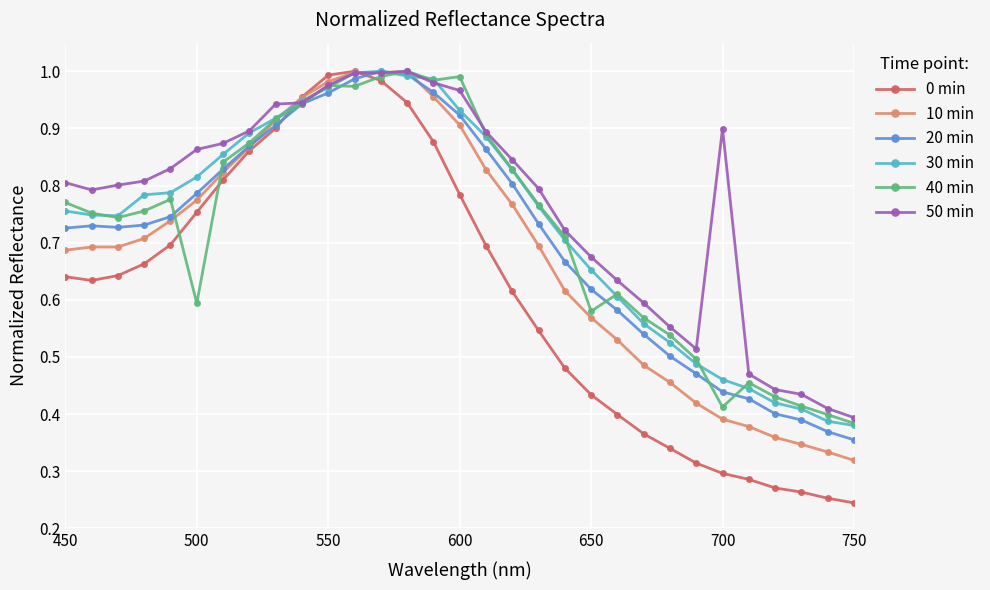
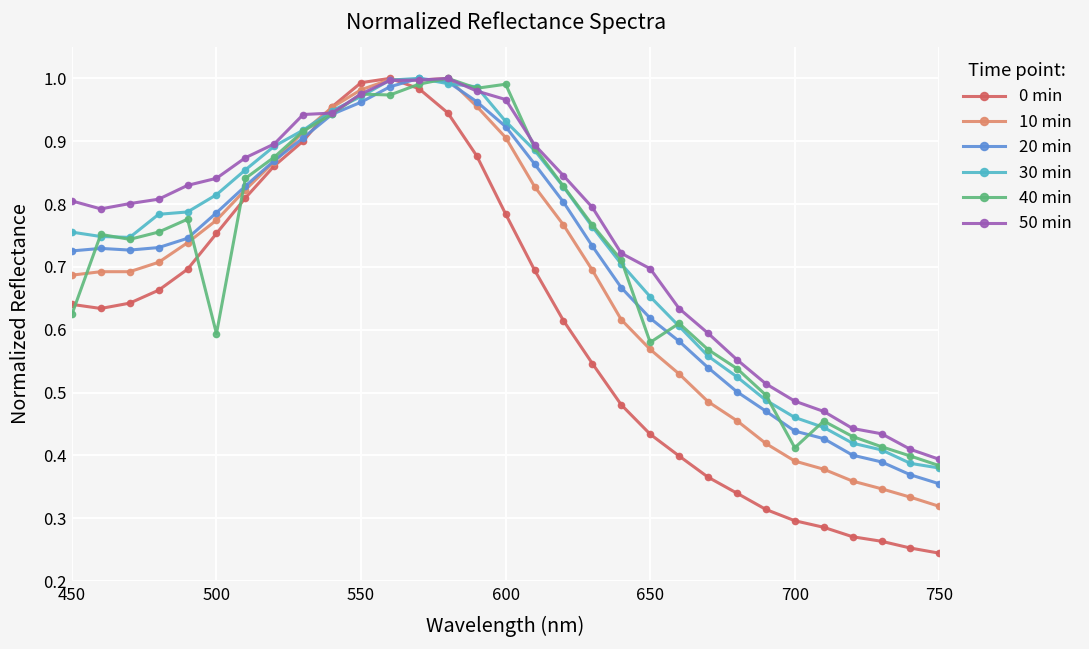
  {
    "40 min": {
-     "450": 0.77,
+     "450": 0.62,
      "500": 0.59,
      "600": 0.99,
      "650": 0.58,
      "700": 0.41
    },
    "50 min": {
      "450": 0.80,
-     "500": 0.86,
+     "500": 0.84,
      "600": 0.97,
-     "650": 0.67,
-     "700": 0.90,
+     "650": 0.70,
+     "700": 0.49,
      "750": 0.39
    }
  }
